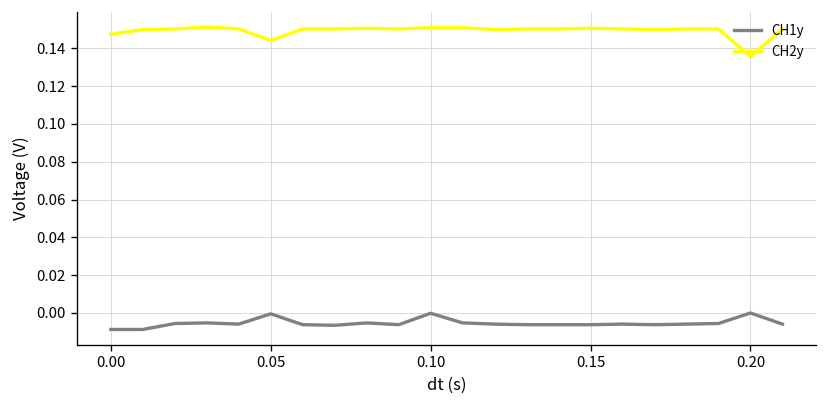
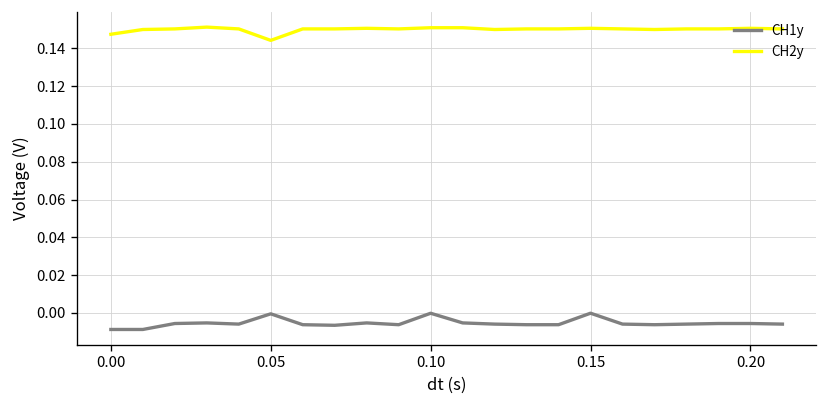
  {
    "CH1y": {
      "0.00": -0.009,
      "0.05": 0.000,
      "0.10": 0.000,
-     "0.15": -0.006,
-     "0.20": 0.000
+     "0.15": 0.000,
+     "0.20": -0.006
    },
    "CH2y": {
      "0.00": 0.147,
      "0.05": 0.144,
      "0.10": 0.151,
      "0.15": 0.151,
-     "0.20": 0.136
+     "0.20": 0.151
    }
  }
